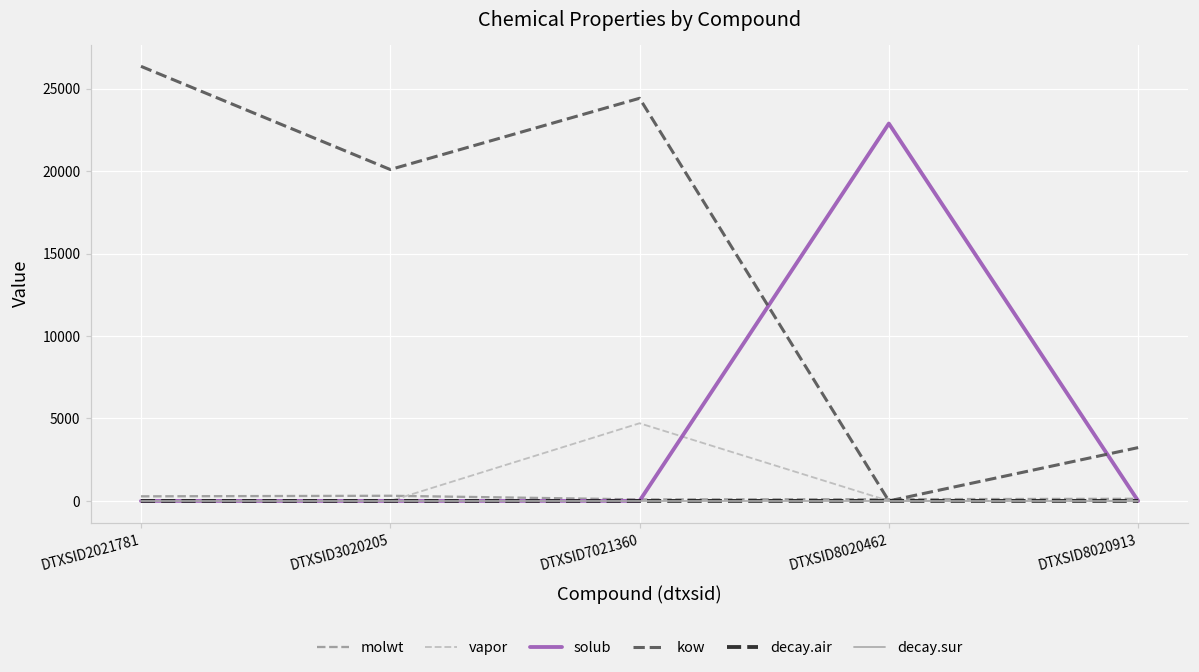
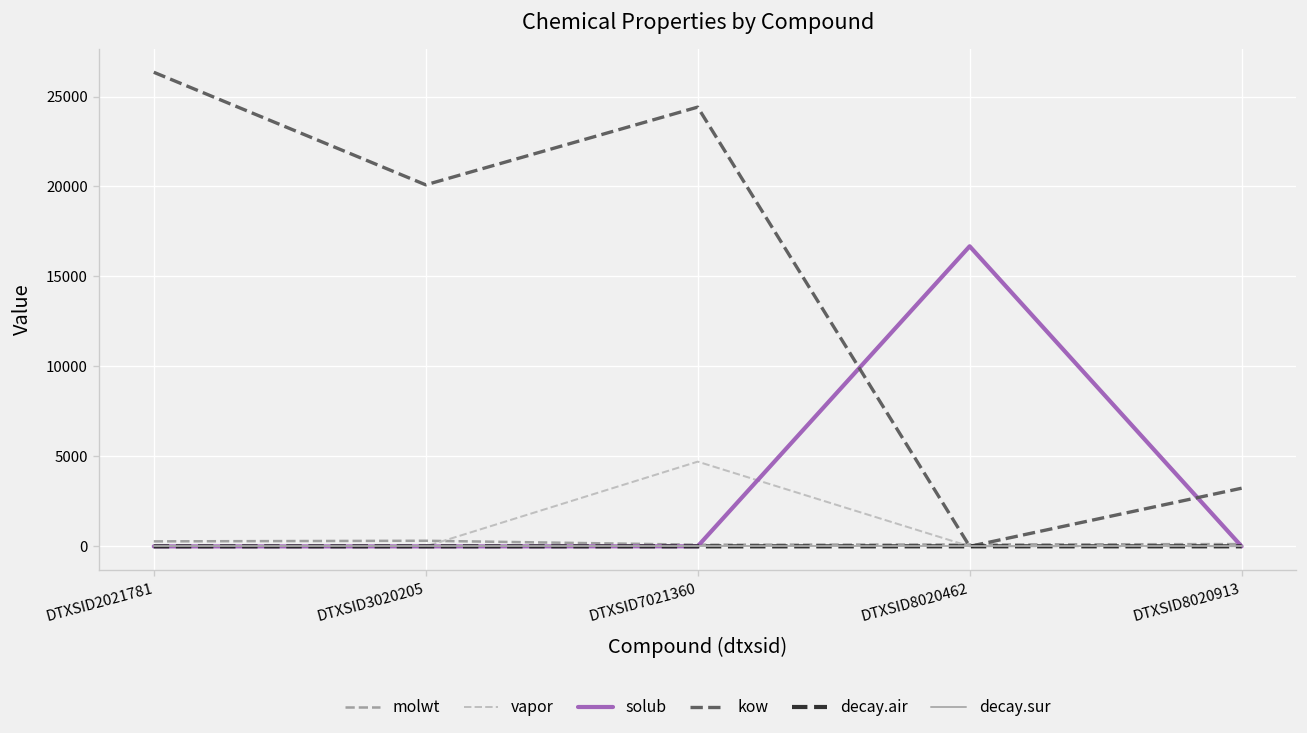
  {
    "solub": {
-     "DTXSID8020462": 22900
+     "DTXSID8020462": 16700
    },
    "kow": {
      "DTXSID2021781": 26300,
      "DTXSID3020205": 20100,
      "DTXSID7021360": 24400,
      "DTXSID8020913": 3200
    }
  }
